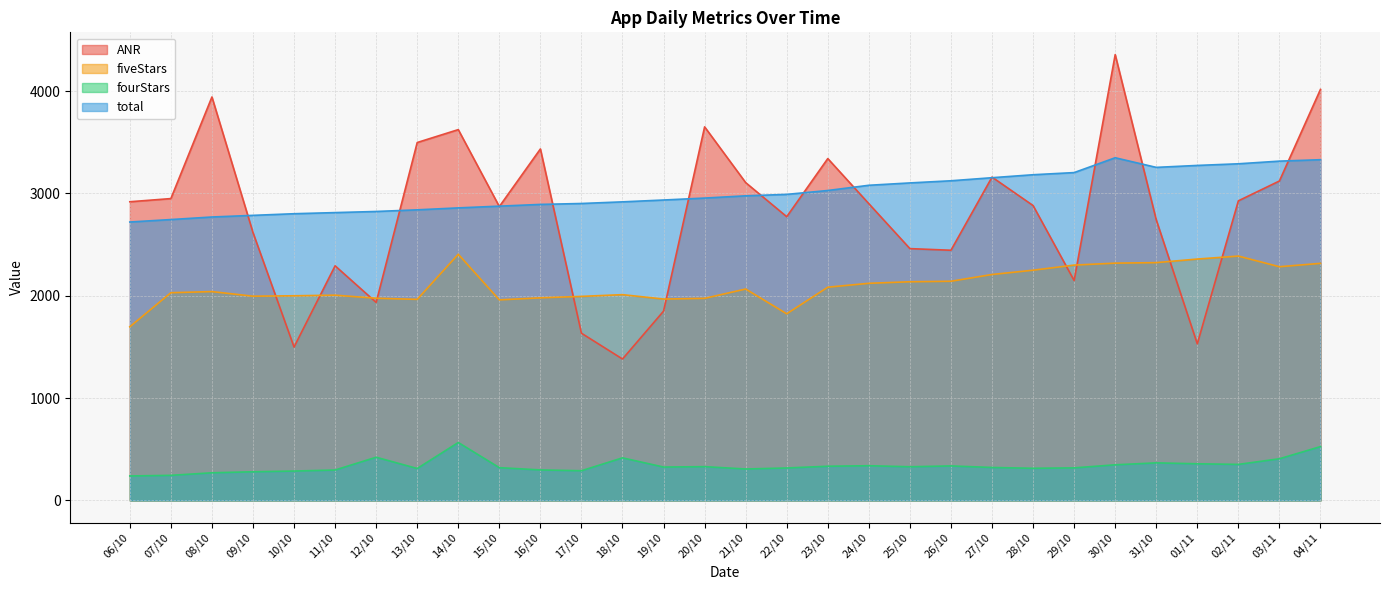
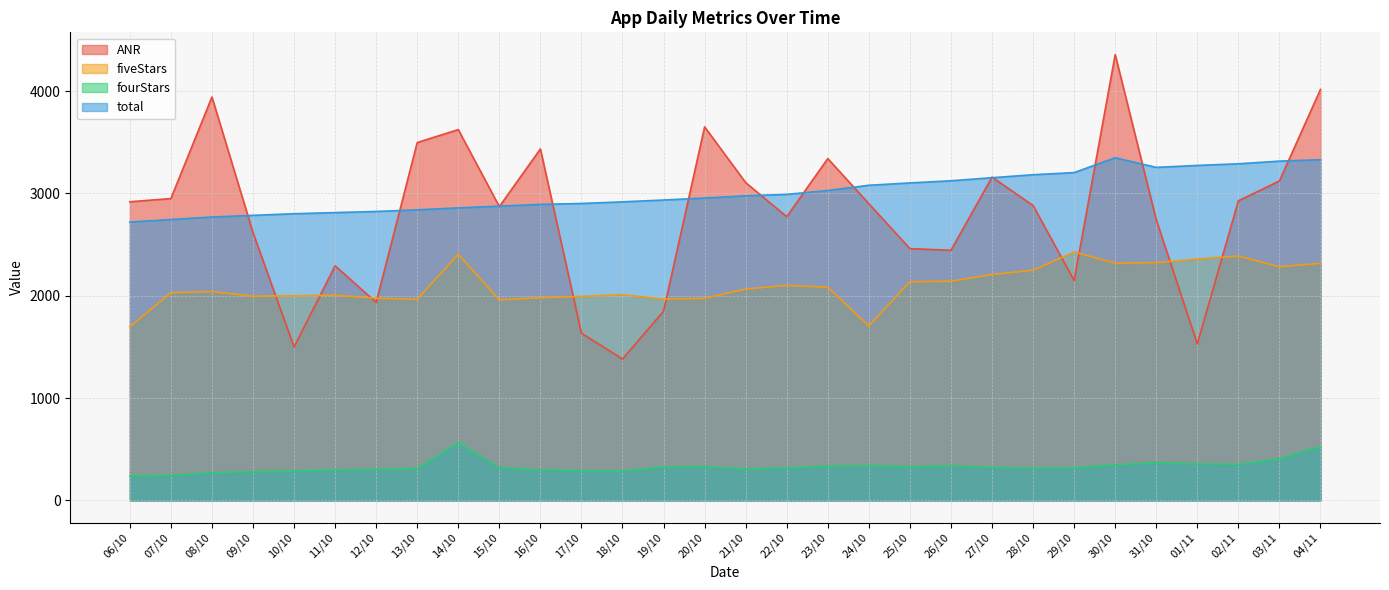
  {
    "ANR": {
      "06/10": 2920,
      "07/10": 2950,
      "08/10": 3940,
      "09/10": 2620,
      "10/10": 1500,
      "11/10": 2290,
      "12/10": 1940,
      "13/10": 3500,
      "14/10": 3620,
      "16/10": 3440,
      "17/10": 1630,
      "18/10": 1380,
      "19/10": 1850,
      "20/10": 3650,
      "21/10": 3110,
      "22/10": 2770,
      "23/10": 3340,
      "24/10": 2900,
      "25/10": 2460,
      "26/10": 2450,
      "28/10": 2880,
      "29/10": 2150,
      "30/10": 4360,
      "31/10": 2740,
      "01/11": 1530,
      "02/11": 2930,
      "03/11": 3120,
      "04/11": 4020
    },
    "fiveStars": {
      "06/10": 1700,
      "07/10": 2030,
      "08/10": 2040,
      "09/10": 2000,
      "10/10": 2000,
      "11/10": 2010,
      "12/10": 1980,
      "13/10": 1970,
      "14/10": 2410,
      "15/10": 1960,
      "16/10": 1980,
      "17/10": 1990,
      "18/10": 2010,
      "19/10": 1970,
      "20/10": 1980,
      "21/10": 2070,
-     "22/10": 1820,
+     "22/10": 2100,
      "23/10": 2080,
-     "24/10": 2120,
+     "24/10": 1710,
      "25/10": 2140,
      "26/10": 2140,
      "27/10": 2210,
      "28/10": 2250,
-     "29/10": 2300,
+     "29/10": 2430,
      "30/10": 2320,
      "31/10": 2320,
      "01/11": 2360,
      "02/11": 2390,
      "03/11": 2280,
      "04/11": 2320
    },
    "fourStars": {
      "06/10": 240,
      "07/10": 250,
      "08/10": 270,
      "09/10": 280,
      "10/10": 290,
      "11/10": 300,
-     "12/10": 420,
+     "12/10": 300,
      "13/10": 310,
      "14/10": 570,
      "15/10": 320,
      "16/10": 300,
      "17/10": 290,
-     "18/10": 420,
+     "18/10": 290,
      "19/10": 330,
      "20/10": 330,
      "21/10": 310,
      "22/10": 320,
      "23/10": 330,
      "24/10": 340,
      "25/10": 330,
      "26/10": 340,
      "27/10": 320,
      "28/10": 310,
      "29/10": 320,
      "30/10": 350,
      "31/10": 370,
      "01/11": 360,
      "02/11": 350,
      "03/11": 410,
      "04/11": 530
    },
    "total": {
      "06/10": 2720,
      "07/10": 2750,
      "08/10": 2770,
      "09/10": 2790,
      "10/10": 2800,
      "11/10": 2810,
      "12/10": 2820,
      "13/10": 2840,
      "14/10": 2860,
      "16/10": 2890,
      "17/10": 2900,
      "18/10": 2920,
      "19/10": 2940,
      "20/10": 2960,
      "21/10": 2980,
      "22/10": 2990,
      "23/10": 3030,
      "24/10": 3080,
      "25/10": 3100,
      "26/10": 3120,
      "28/10": 3180,
      "29/10": 3200,
      "30/10": 3350,
      "31/10": 3260,
      "01/11": 3270,
      "02/11": 3290,
      "03/11": 3320,
      "04/11": 3330
    }
  }
